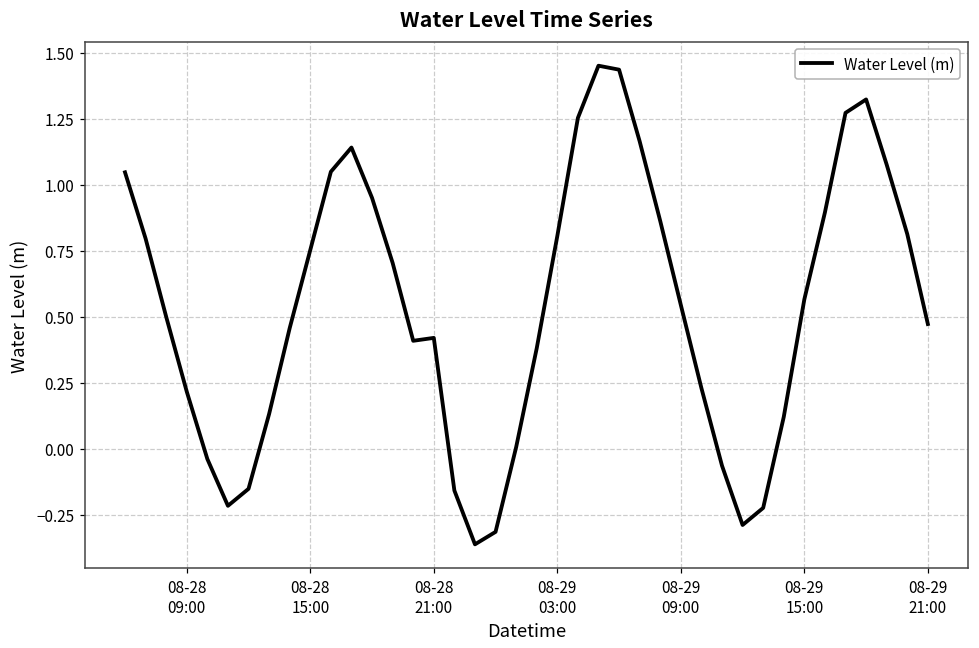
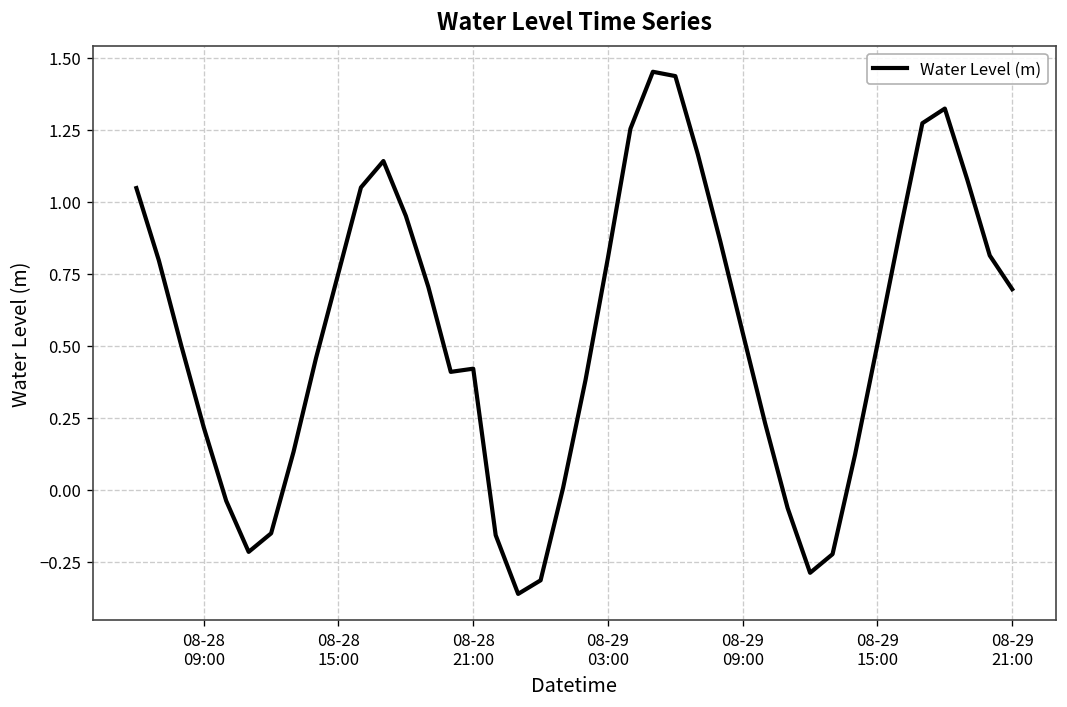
  {
    "08-28 09:00": 0.22,
    "08-28 15:00": 0.75,
    "08-28 21:00": 0.42,
    "08-29 03:00": 0.81,
    "08-29 09:00": 0.55,
-   "08-29 15:00": 0.57,
-   "08-29 21:00": 0.47
+   "08-29 15:00": 0.51,
+   "08-29 21:00": 0.70
  }
